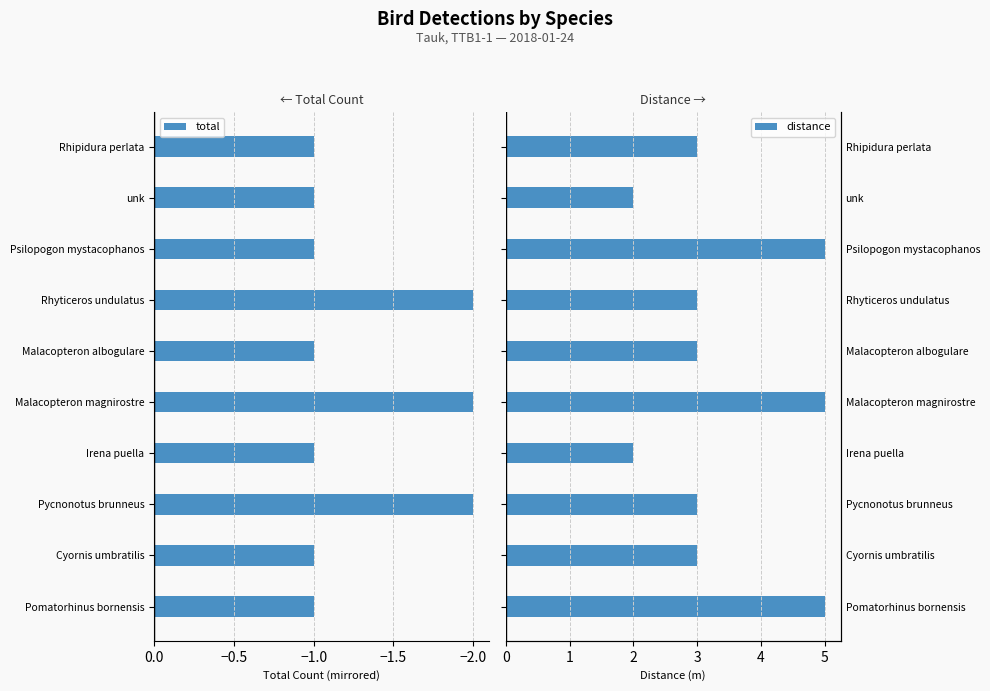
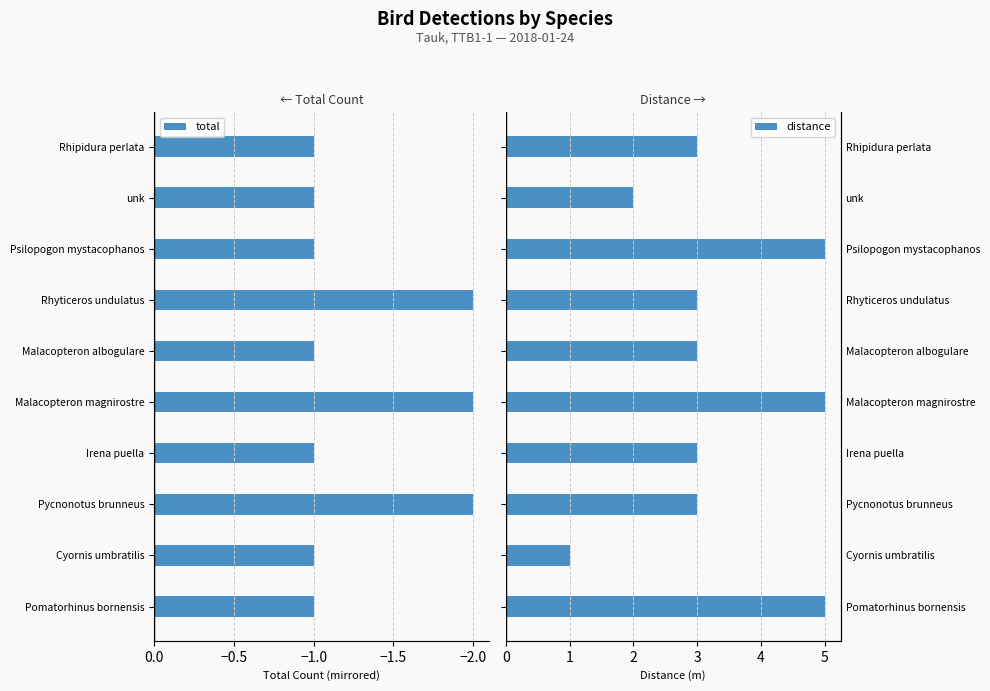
  {
    "← Total Count": {
      "Rhipidura perlata": -1.00,
      "unk": -1.00,
      "Psilopogon mystacophanos": -1.00,
      "Rhyticeros undulatus": -2.00,
      "Malacopteron albogulare": -1.00,
      "Malacopteron magnirostre": -2.00,
      "Irena puella": -1.00,
      "Pycnonotus brunneus": -2.00,
      "Cyornis umbratilis": -1.00,
      "Pomatorhinus bornensis": -1.00
    },
    "Distance →": {
      "Rhipidura perlata": 3,
      "unk": 2,
      "Psilopogon mystacophanos": 5,
      "Rhyticeros undulatus": 3,
      "Malacopteron albogulare": 3,
      "Malacopteron magnirostre": 5,
-     "Irena puella": 2,
+     "Irena puella": 3,
      "Pycnonotus brunneus": 3,
-     "Cyornis umbratilis": 3,
+     "Cyornis umbratilis": 1,
      "Pomatorhinus bornensis": 5
    }
  }
